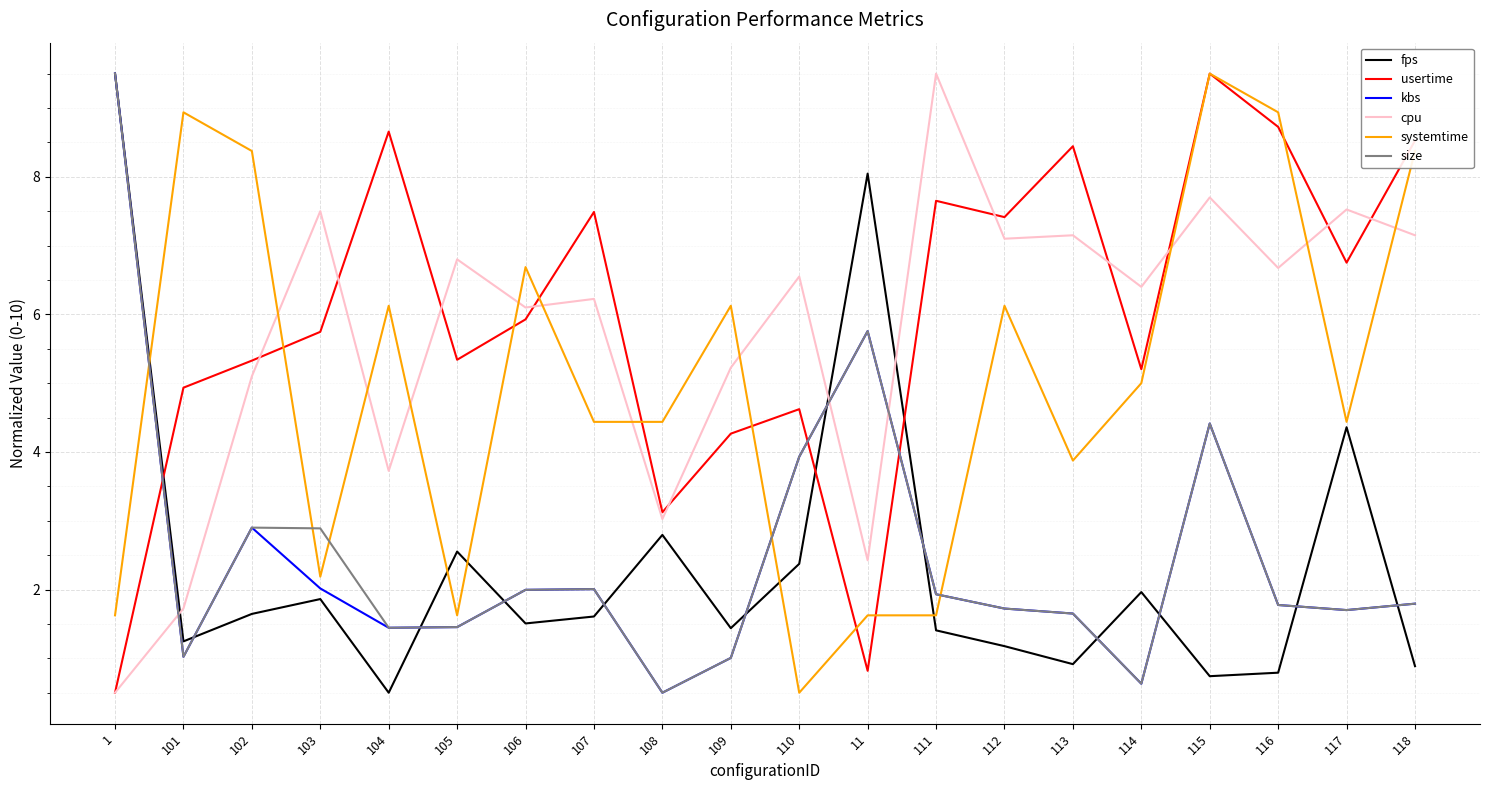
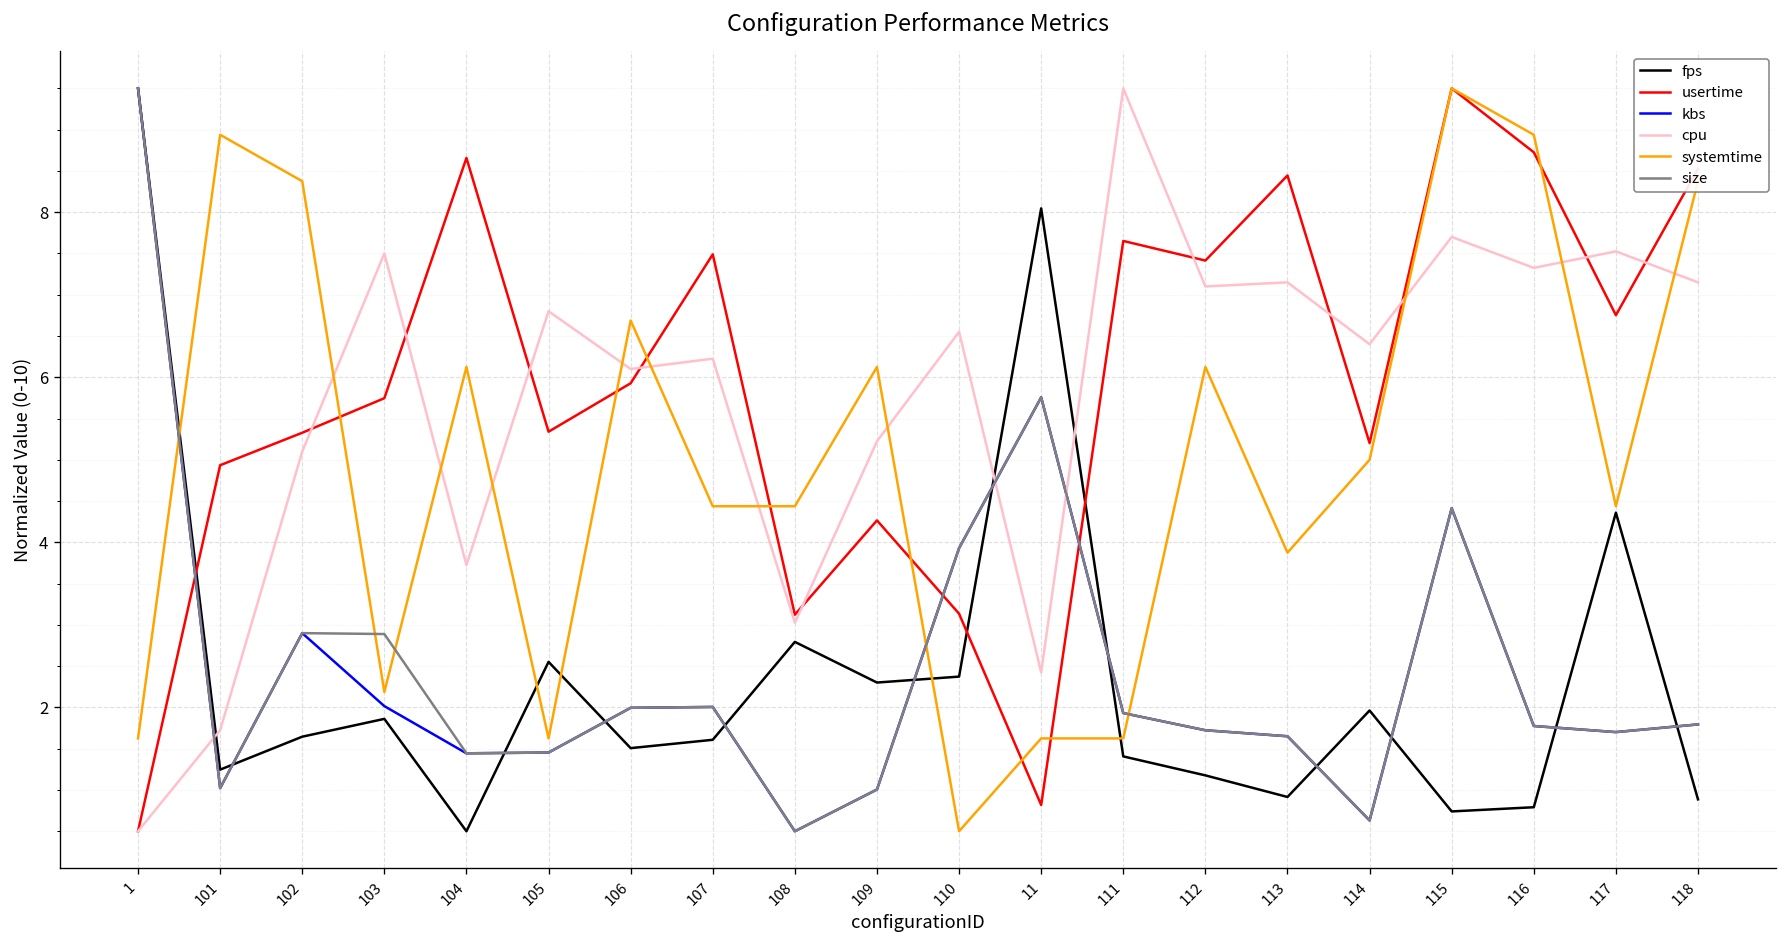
  {
    "fps": {
      "101": 1.2,
      "102": 1.6,
      "103": 1.9,
      "104": 0.5,
      "105": 2.6,
      "106": 1.5,
      "107": 1.6,
      "108": 2.8,
-     "109": 1.4,
+     "109": 2.3,
      "110": 2.4,
      "11": 8.0,
      "111": 1.4,
      "112": 1.2,
      "113": 0.9,
      "114": 2.0,
      "115": 0.7,
      "116": 0.8,
      "117": 4.4,
      "118": 0.9
    },
    "usertime": {
      "101": 4.9,
      "102": 5.3,
      "103": 5.7,
      "104": 8.7,
      "105": 5.3,
      "106": 5.9,
      "107": 7.5,
      "108": 3.1,
      "109": 4.3,
-     "110": 4.6,
+     "110": 3.1,
      "11": 0.8,
      "111": 7.7,
      "112": 7.4,
      "113": 8.4,
      "114": 5.2,
      "116": 8.7,
      "117": 6.8
    },
    "kbs": {
      "103": 2.0
    },
    "cpu": {
      "101": 1.7,
      "102": 5.1,
      "103": 7.5,
      "104": 3.7,
      "105": 6.8,
      "106": 6.1,
      "107": 6.2,
      "108": 3.0,
      "109": 5.2,
      "110": 6.6,
      "11": 2.4,
      "111": 9.5,
      "112": 7.1,
      "113": 7.2,
      "114": 6.4,
      "115": 7.7,
-     "116": 6.7,
+     "116": 7.3,
      "117": 7.5,
      "118": 7.2
    },
    "systemtime": {
      "1": 1.6,
      "101": 8.9,
      "102": 8.4,
      "103": 2.2,
      "104": 6.1,
      "105": 1.6,
      "106": 6.7,
      "107": 4.4,
      "108": 4.4,
      "109": 6.1,
      "110": 0.5,
      "11": 1.6,
      "111": 1.6,
      "112": 6.1,
      "113": 3.9,
      "114": 5.0,
      "116": 8.9,
      "117": 4.4
    },
    "size": {
      "103": 2.9
    }
  }
